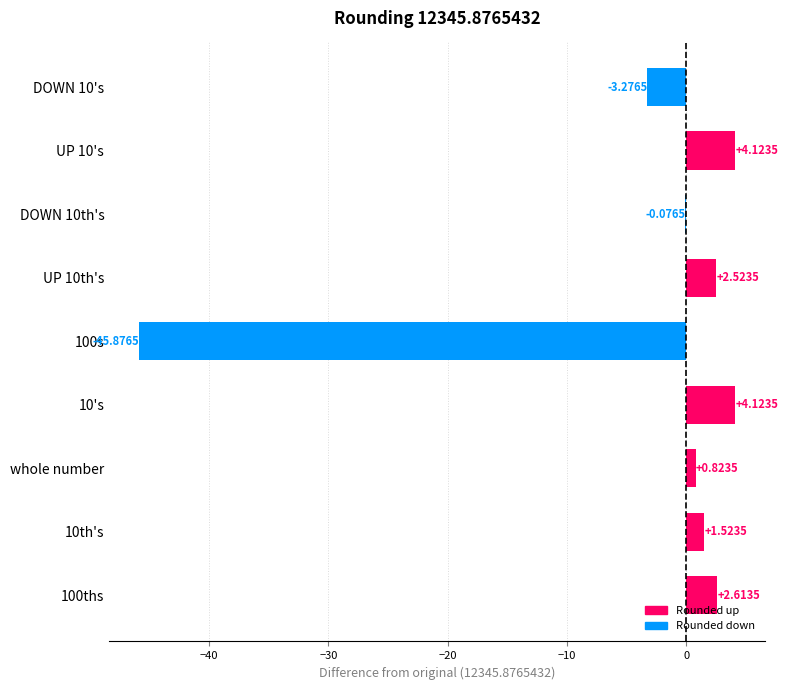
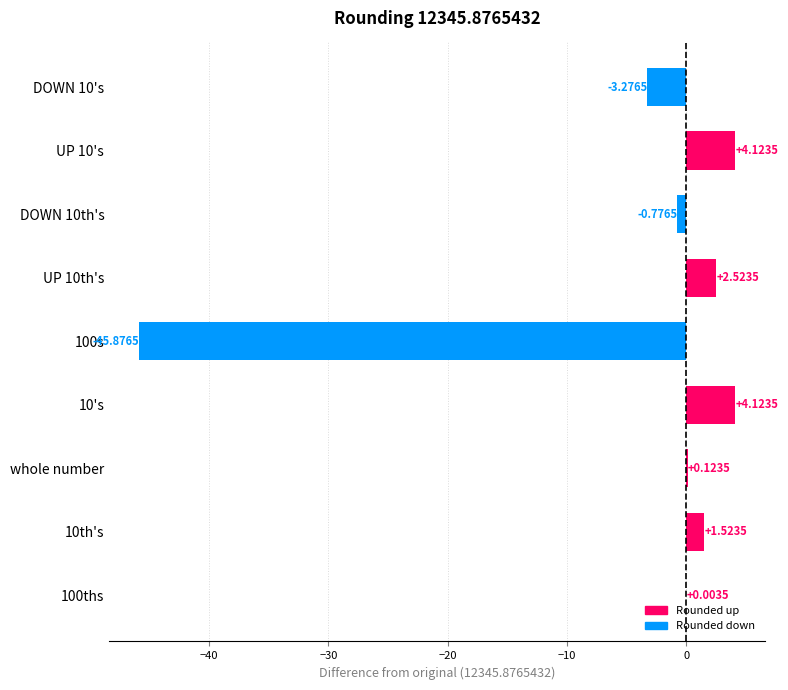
  {
    "DOWN 10's": "-3.2765",
    "UP 10's": "+4.1235",
-   "DOWN 10th's": "-0.0765",
+   "DOWN 10th's": "-0.7765",
    "UP 10th's": "+2.5235",
    "100s": "-45.8765",
    "10's": "+4.1235",
-   "whole number": "+0.8235",
+   "whole number": "+0.1235",
    "10th's": "+1.5235",
-   "100ths": "+2.6135"
+   "100ths": "+0.0035"
  }
